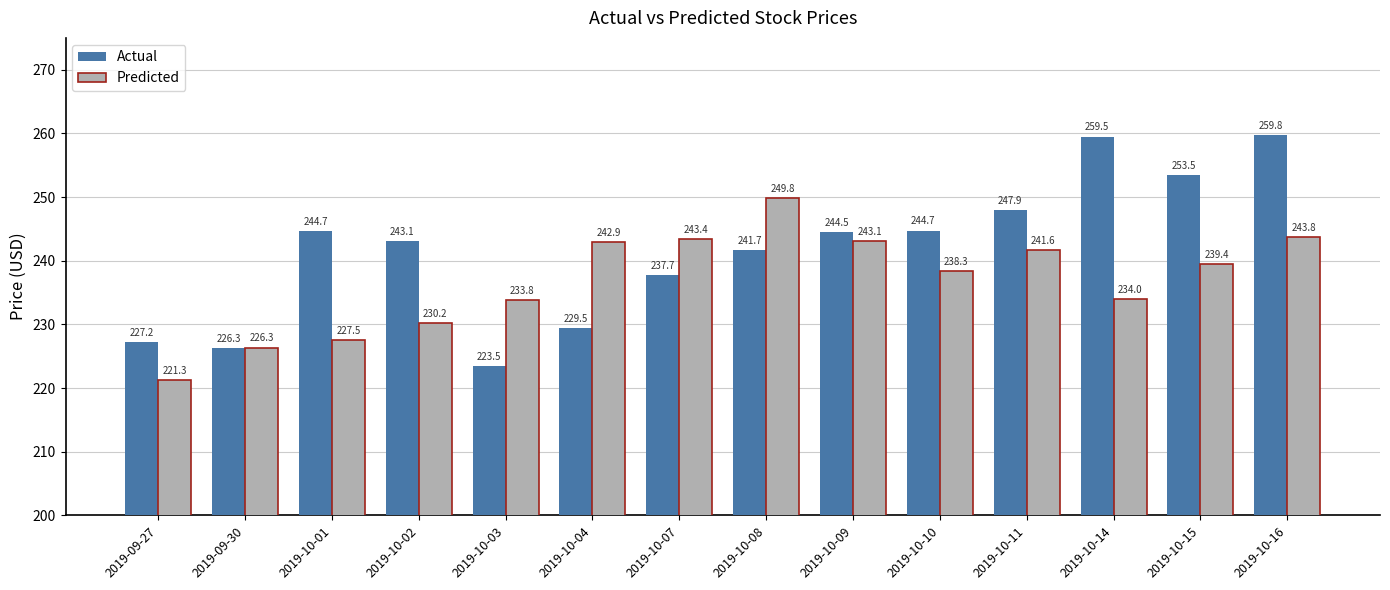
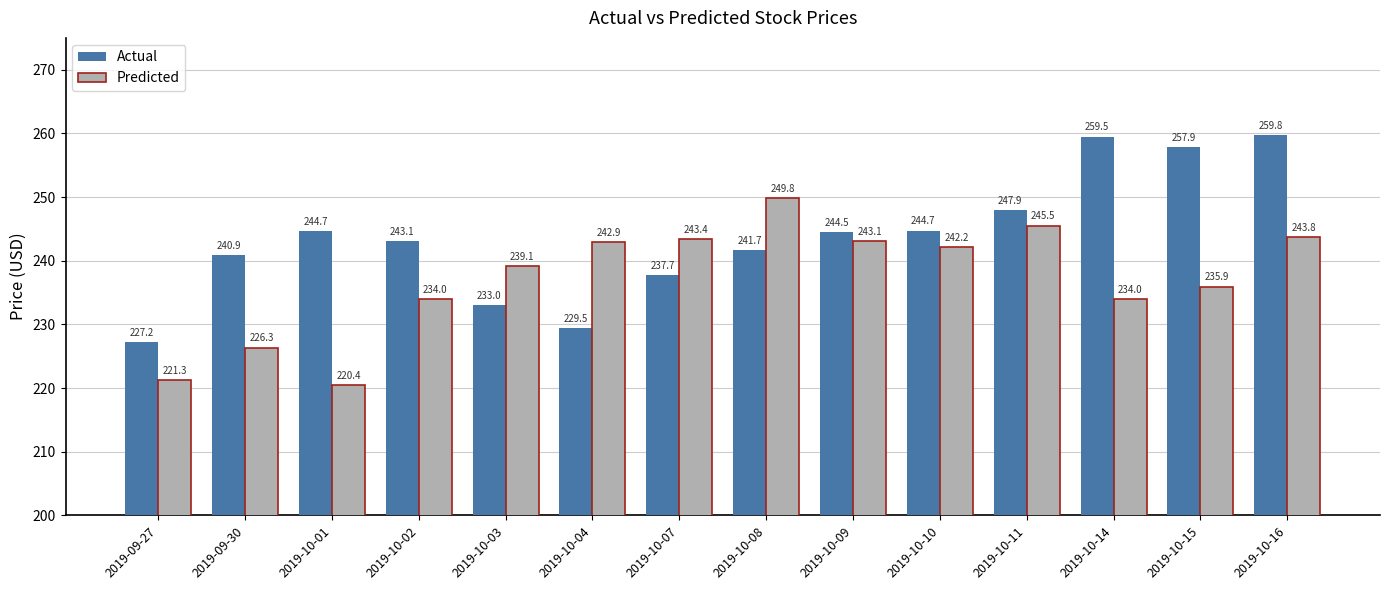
  {
    "Actual": {
      "2019-09-27": 227.2,
-     "2019-09-30": 226.3,
+     "2019-09-30": 240.9,
      "2019-10-01": 244.7,
      "2019-10-02": 243.1,
-     "2019-10-03": 223.5,
+     "2019-10-03": 233.0,
      "2019-10-04": 229.5,
      "2019-10-07": 237.7,
      "2019-10-08": 241.7,
      "2019-10-09": 244.5,
      "2019-10-10": 244.7,
      "2019-10-11": 247.9,
      "2019-10-14": 259.5,
-     "2019-10-15": 253.5,
+     "2019-10-15": 257.9,
      "2019-10-16": 259.8
    },
    "Predicted": {
      "2019-09-27": 221.3,
      "2019-09-30": 226.3,
-     "2019-10-01": 227.5,
-     "2019-10-02": 230.2,
-     "2019-10-03": 233.8,
+     "2019-10-01": 220.4,
+     "2019-10-02": 234.0,
+     "2019-10-03": 239.1,
      "2019-10-04": 242.9,
      "2019-10-07": 243.4,
      "2019-10-08": 249.8,
      "2019-10-09": 243.1,
-     "2019-10-10": 238.3,
-     "2019-10-11": 241.6,
+     "2019-10-10": 242.2,
+     "2019-10-11": 245.5,
      "2019-10-14": 234.0,
-     "2019-10-15": 239.4,
+     "2019-10-15": 235.9,
      "2019-10-16": 243.8
    }
  }
